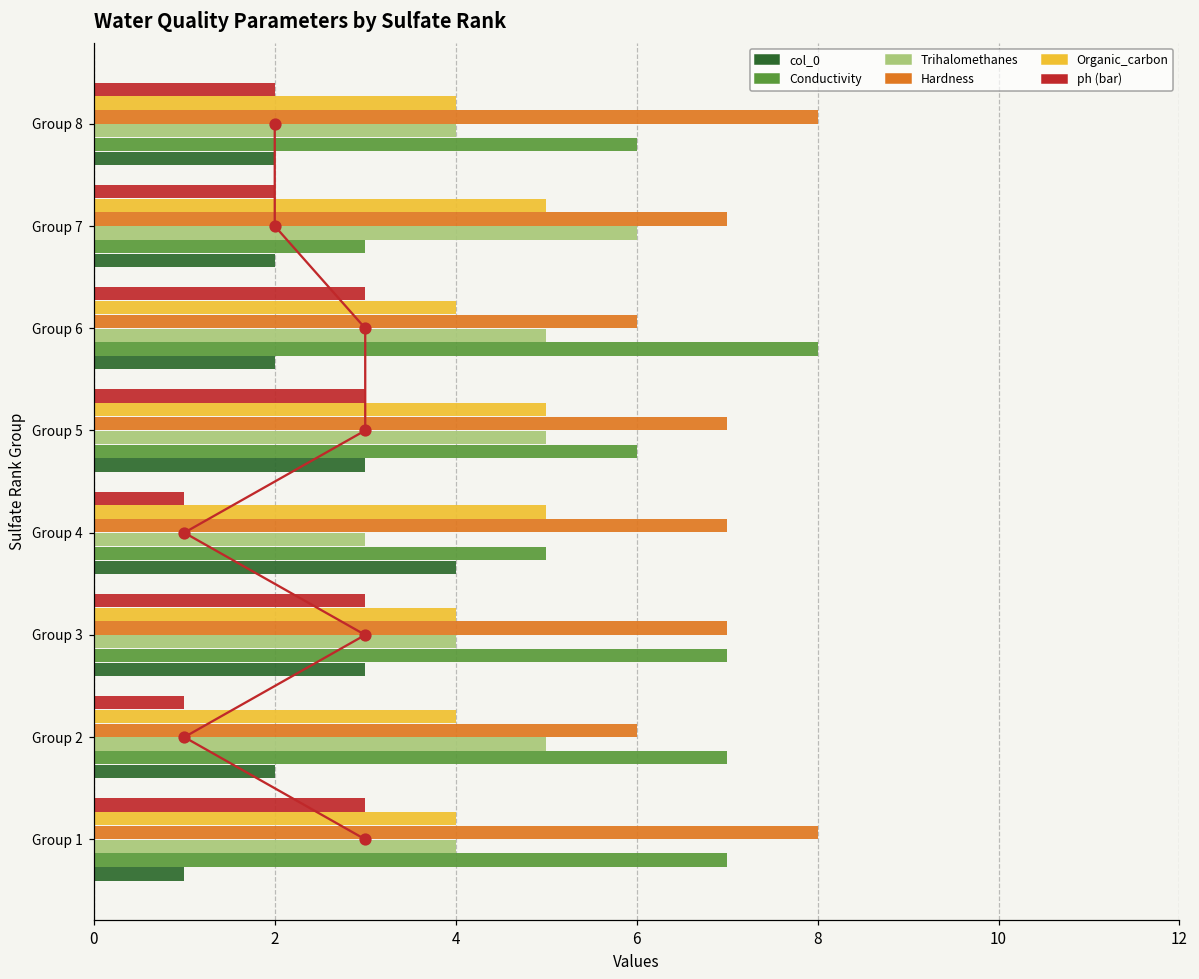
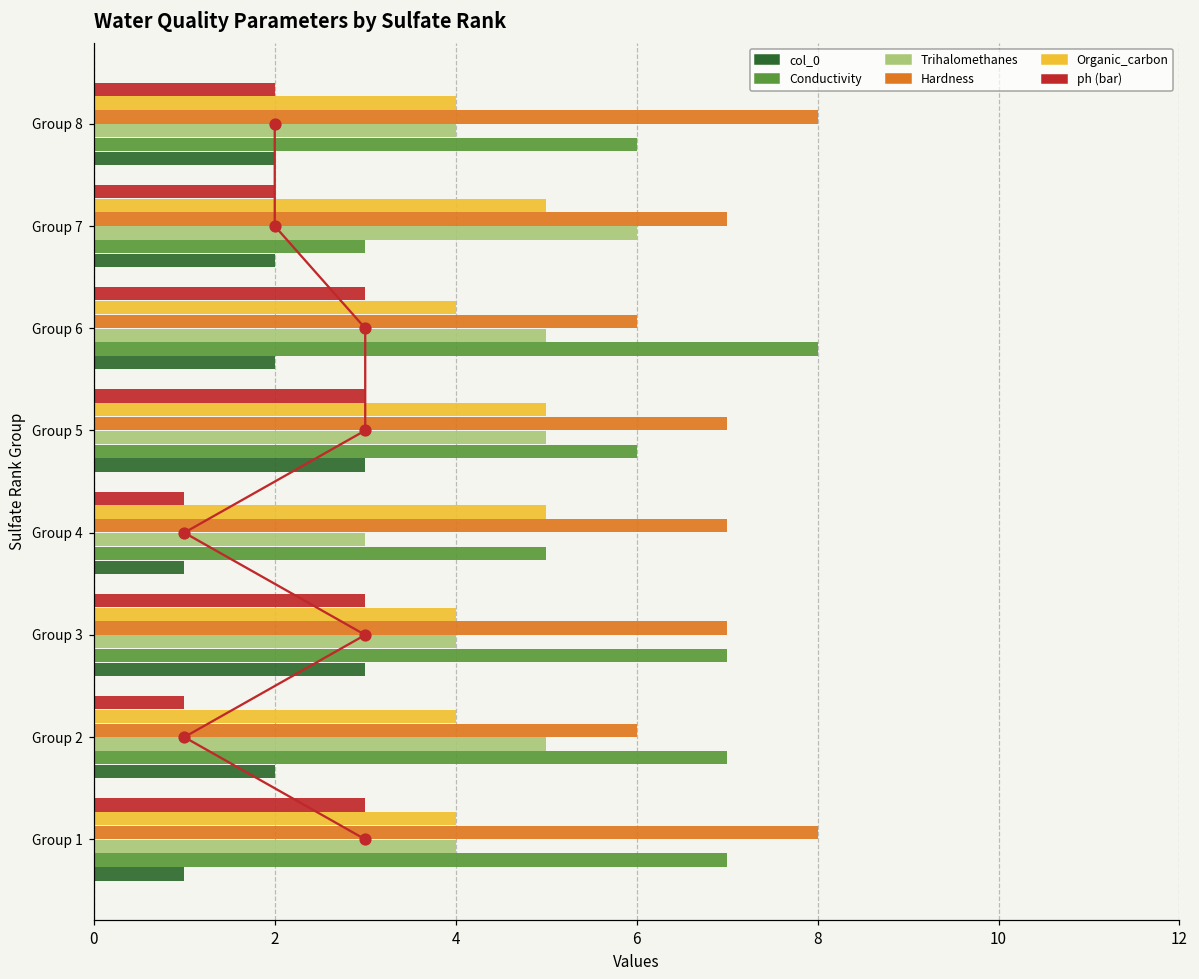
  {
    "col_0": {
      "Group 8": 2,
      "Group 7": 2,
      "Group 6": 2,
      "Group 5": 3,
-     "Group 4": 4,
+     "Group 4": 1,
      "Group 3": 3,
      "Group 2": 2,
      "Group 1": 1
    },
    "Conductivity": {
      "Group 8": 6,
      "Group 7": 3,
      "Group 6": 8,
      "Group 5": 6,
      "Group 4": 5,
      "Group 3": 7,
      "Group 2": 7,
      "Group 1": 7
    },
    "Trihalomethanes": {
      "Group 8": 4,
      "Group 7": 6,
      "Group 6": 5,
      "Group 5": 5,
      "Group 4": 3,
      "Group 3": 4,
      "Group 2": 5,
      "Group 1": 4
    },
    "Hardness": {
      "Group 8": 8,
      "Group 7": 7,
      "Group 6": 6,
      "Group 5": 7,
      "Group 4": 7,
      "Group 3": 7,
      "Group 2": 6,
      "Group 1": 8
    },
    "Organic_carbon": {
      "Group 8": 4,
      "Group 7": 5,
      "Group 6": 4,
      "Group 5": 5,
      "Group 4": 5,
      "Group 3": 4,
      "Group 2": 4,
      "Group 1": 4
    }
  }
